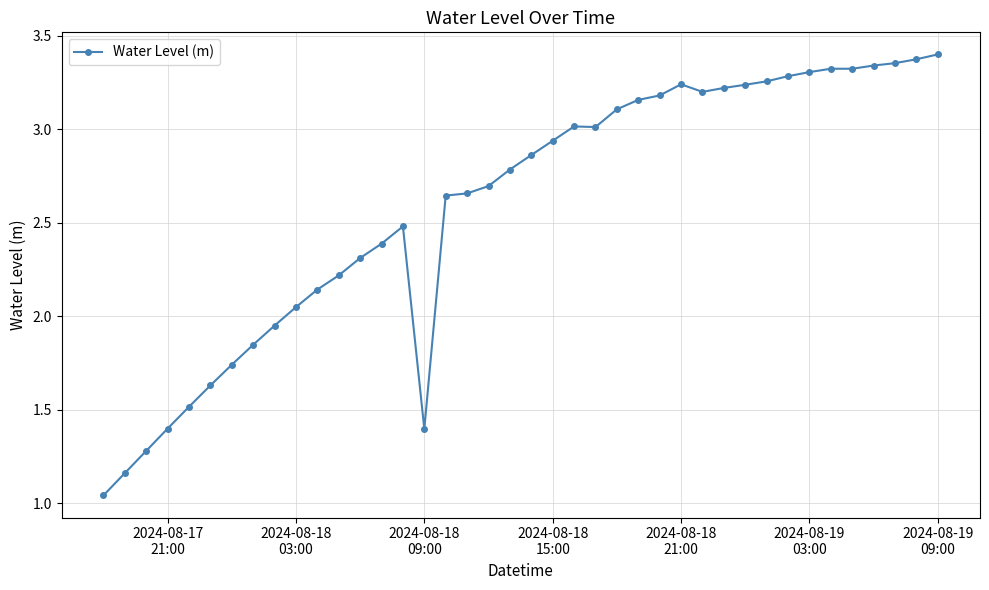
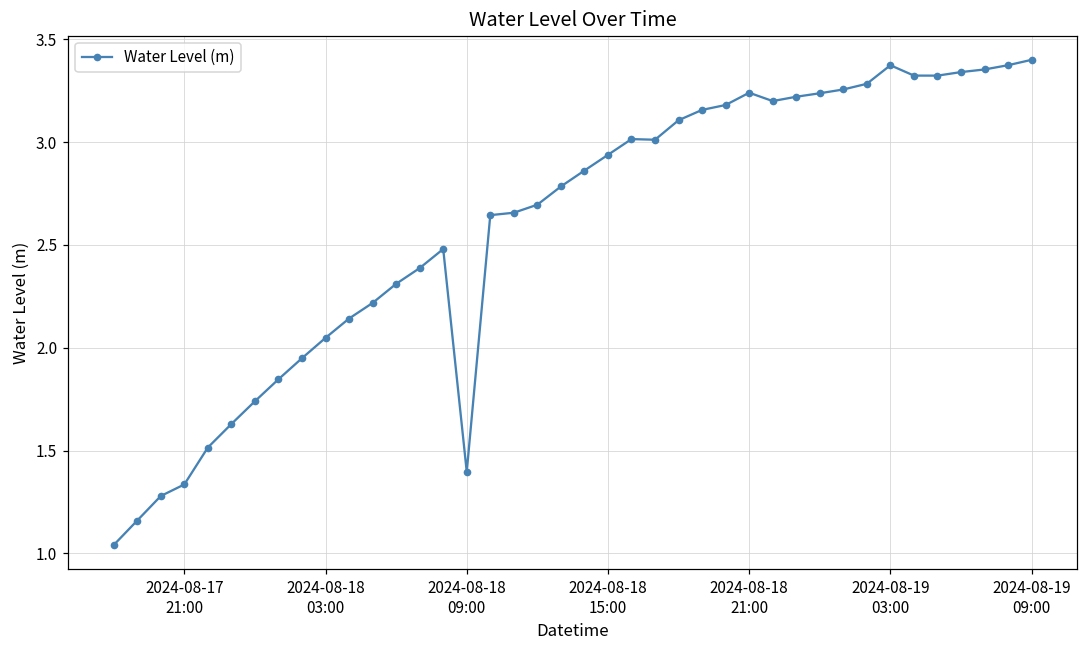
  {
-   "2024-08-17 21:00": 1.40,
+   "2024-08-17 21:00": 1.34,
    "2024-08-18 03:00": 2.05,
    "2024-08-18 09:00": 1.40,
    "2024-08-18 15:00": 2.94,
    "2024-08-18 21:00": 3.24,
-   "2024-08-19 03:00": 3.30,
+   "2024-08-19 03:00": 3.37,
    "2024-08-19 09:00": 3.40
  }
